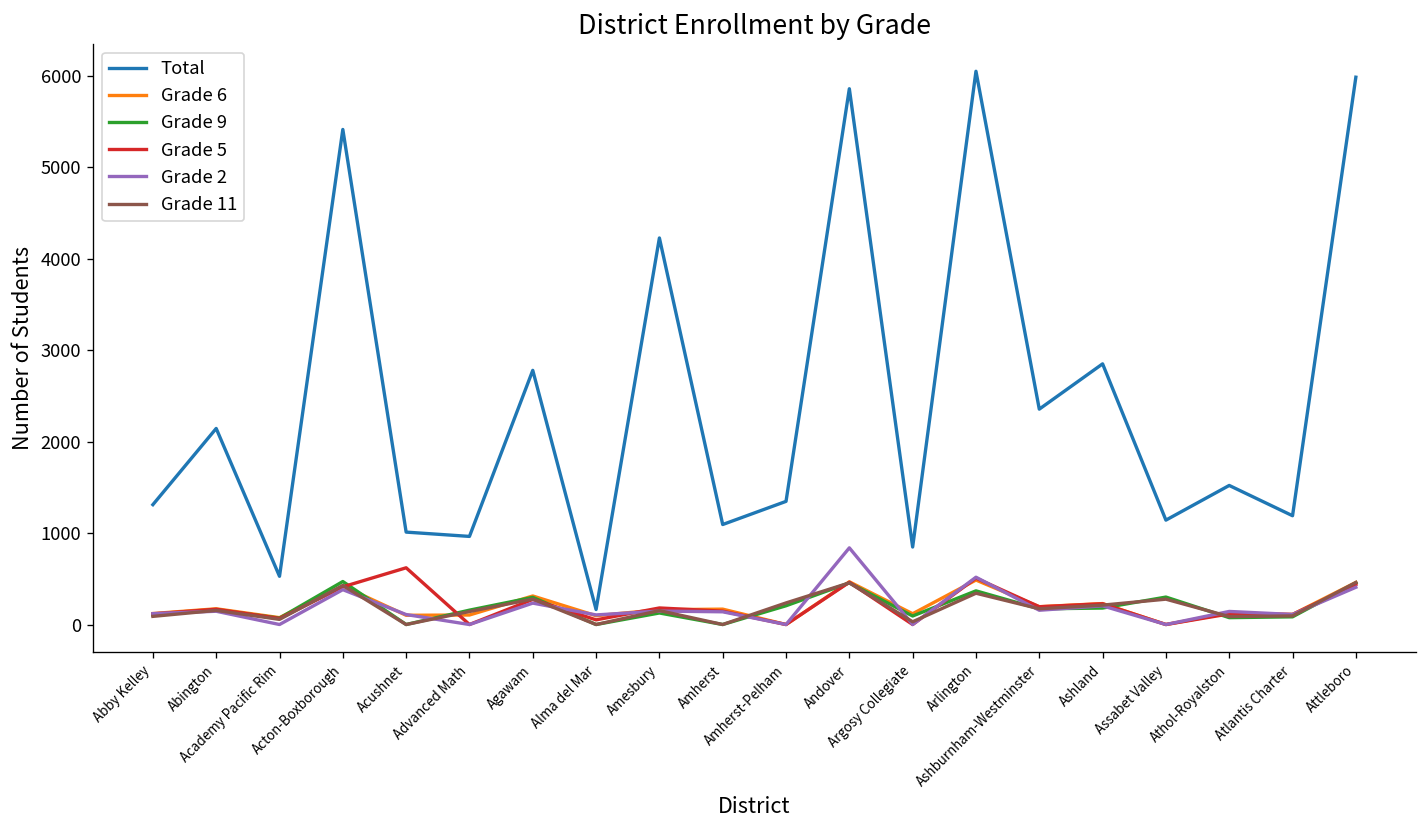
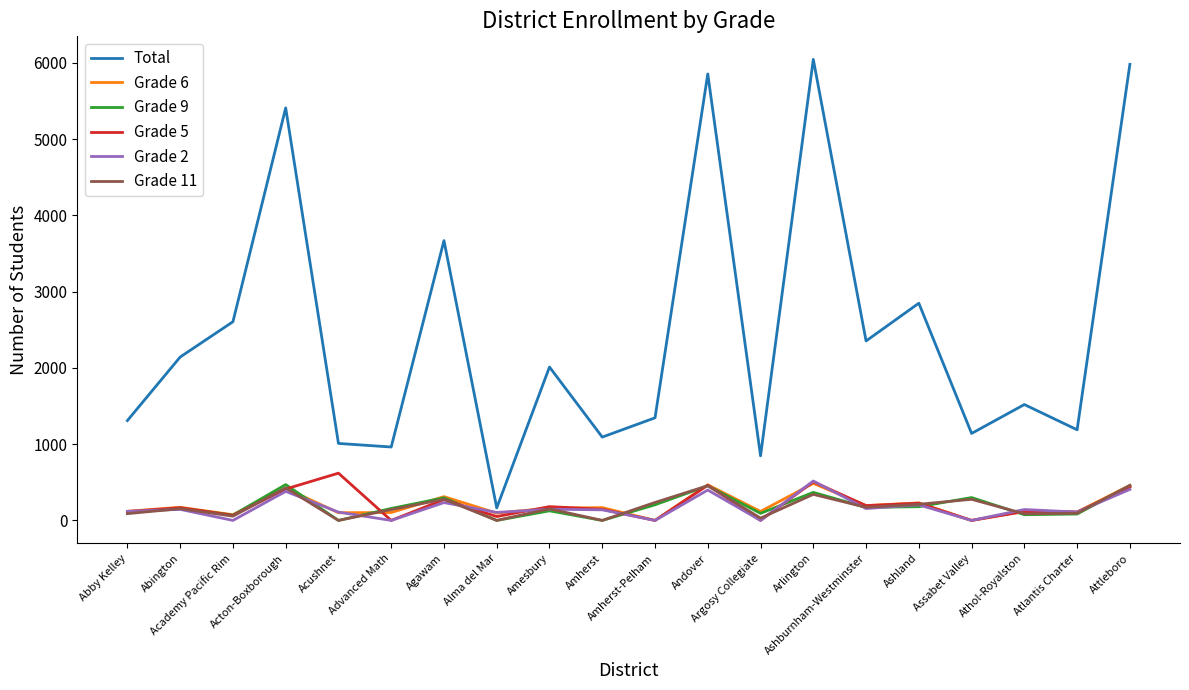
  {
    "Total": {
      "Abby Kelley": 1300,
      "Abington": 2100,
-     "Academy Pacific Rim": 500,
+     "Academy Pacific Rim": 2600,
      "Acton-Boxborough": 5400,
      "Acushnet": 1000,
      "Advanced Math": 1000,
-     "Agawam": 2800,
+     "Agawam": 3700,
      "Alma del Mar": 200,
-     "Amesbury": 4200,
+     "Amesbury": 2000,
      "Amherst": 1100,
      "Amherst-Pelham": 1300,
      "Andover": 5900,
      "Argosy Collegiate": 800,
      "Arlington": 6000,
      "Ashburnham-Westminster": 2400,
      "Ashland": 2800,
      "Assabet Valley": 1100,
      "Athol-Royalston": 1500,
      "Atlantis Charter": 1200,
      "Attleboro": 6000
    },
    "Grade 6": {
      "Advanced Math": 100
    },
    "Grade 9": {
      "Acton-Boxborough": 500
    },
    "Grade 5": {
      "Acushnet": 600,
      "Alma del Mar": 100
    },
    "Grade 2": {
      "Academy Pacific Rim": 0,
      "Agawam": 200,
-     "Andover": 800
+     "Andover": 400
    }
  }
